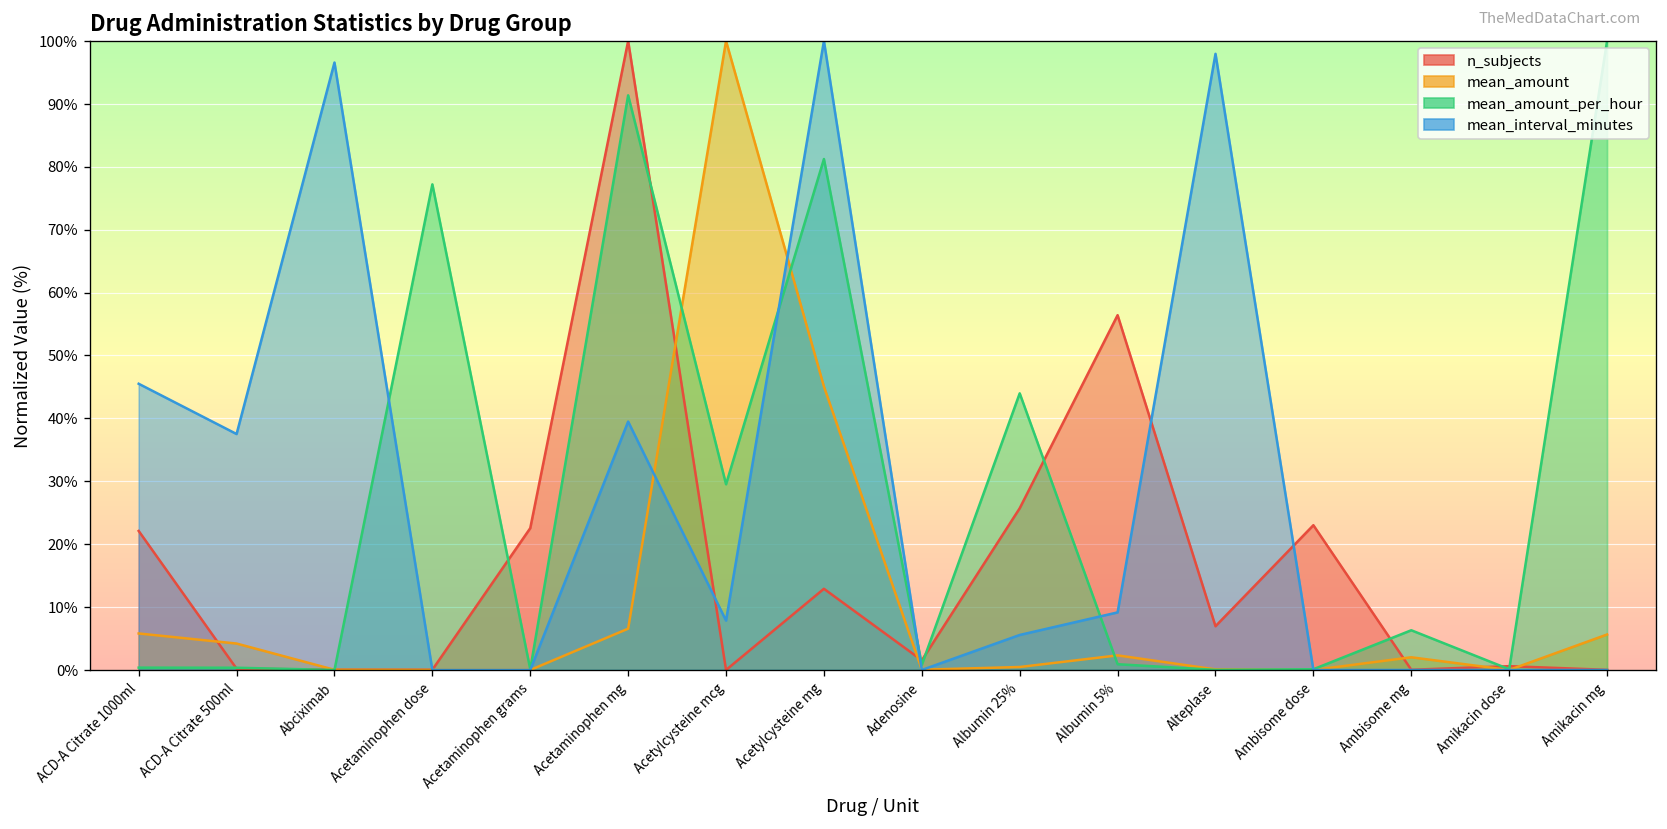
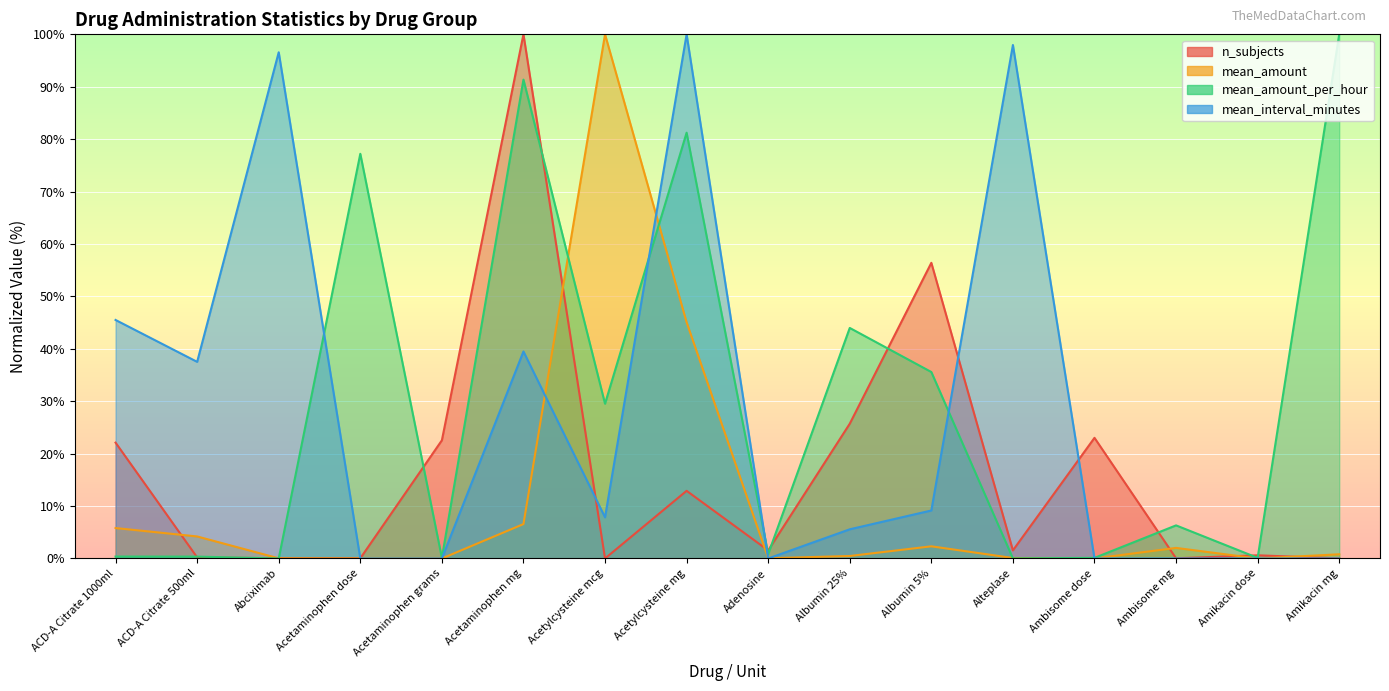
  {
    "n_subjects": {
      "ACD-A Citrate 1000ml": "22%",
      "Acetaminophen grams": "23%",
      "Acetaminophen mg": "100%",
      "Acetylcysteine mcg": "0%",
      "Acetylcysteine mg": "13%",
      "Adenosine": "2%",
      "Albumin 25%": "26%",
      "Albumin 5%": "56%",
-     "Alteplase": "7%",
+     "Alteplase": "2%",
      "Ambisome dose": "23%",
      "Amikacin dose": "1%"
    },
    "mean_amount": {
      "ACD-A Citrate 1000ml": "6%",
      "ACD-A Citrate 500ml": "4%",
      "Acetaminophen mg": "7%",
      "Acetylcysteine mcg": "100%",
      "Acetylcysteine mg": "45%",
      "Albumin 25%": "0%",
      "Albumin 5%": "2%",
      "Ambisome mg": "2%",
-     "Amikacin mg": "6%"
+     "Amikacin mg": "1%"
    },
    "mean_amount_per_hour": {
      "ACD-A Citrate 1000ml": "0%",
      "Acetaminophen dose": "77%",
      "Acetaminophen mg": "91%",
      "Acetylcysteine mcg": "30%",
      "Acetylcysteine mg": "81%",
      "Adenosine": "1%",
      "Albumin 25%": "44%",
-     "Albumin 5%": "1%",
+     "Albumin 5%": "36%",
      "Ambisome mg": "6%",
      "Amikacin mg": "100%"
    },
    "mean_interval_minutes": {
      "ACD-A Citrate 1000ml": "46%",
      "ACD-A Citrate 500ml": "38%",
      "Abciximab": "97%",
      "Acetaminophen mg": "39%",
      "Acetylcysteine mcg": "8%",
      "Acetylcysteine mg": "100%",
      "Albumin 25%": "6%",
      "Albumin 5%": "9%",
      "Alteplase": "98%"
    }
  }
